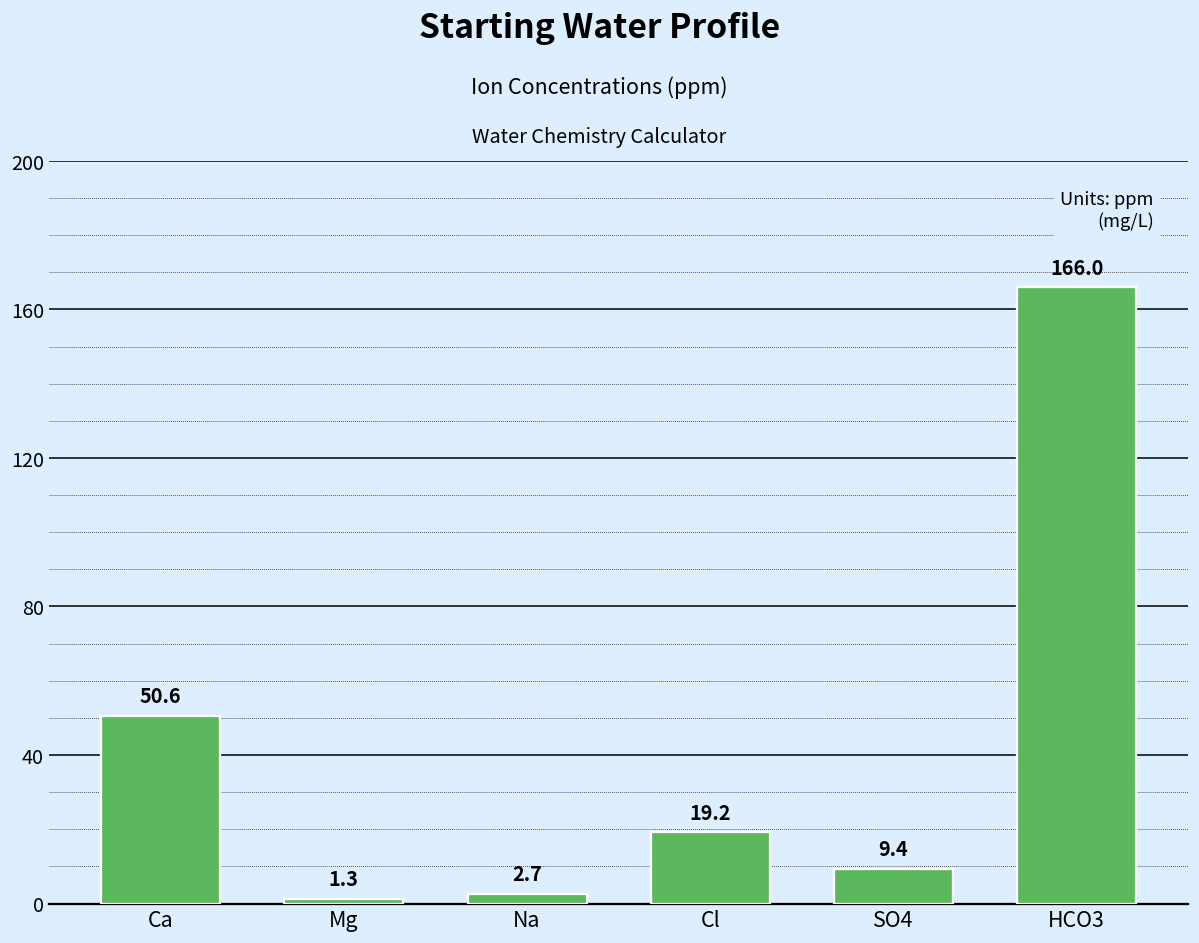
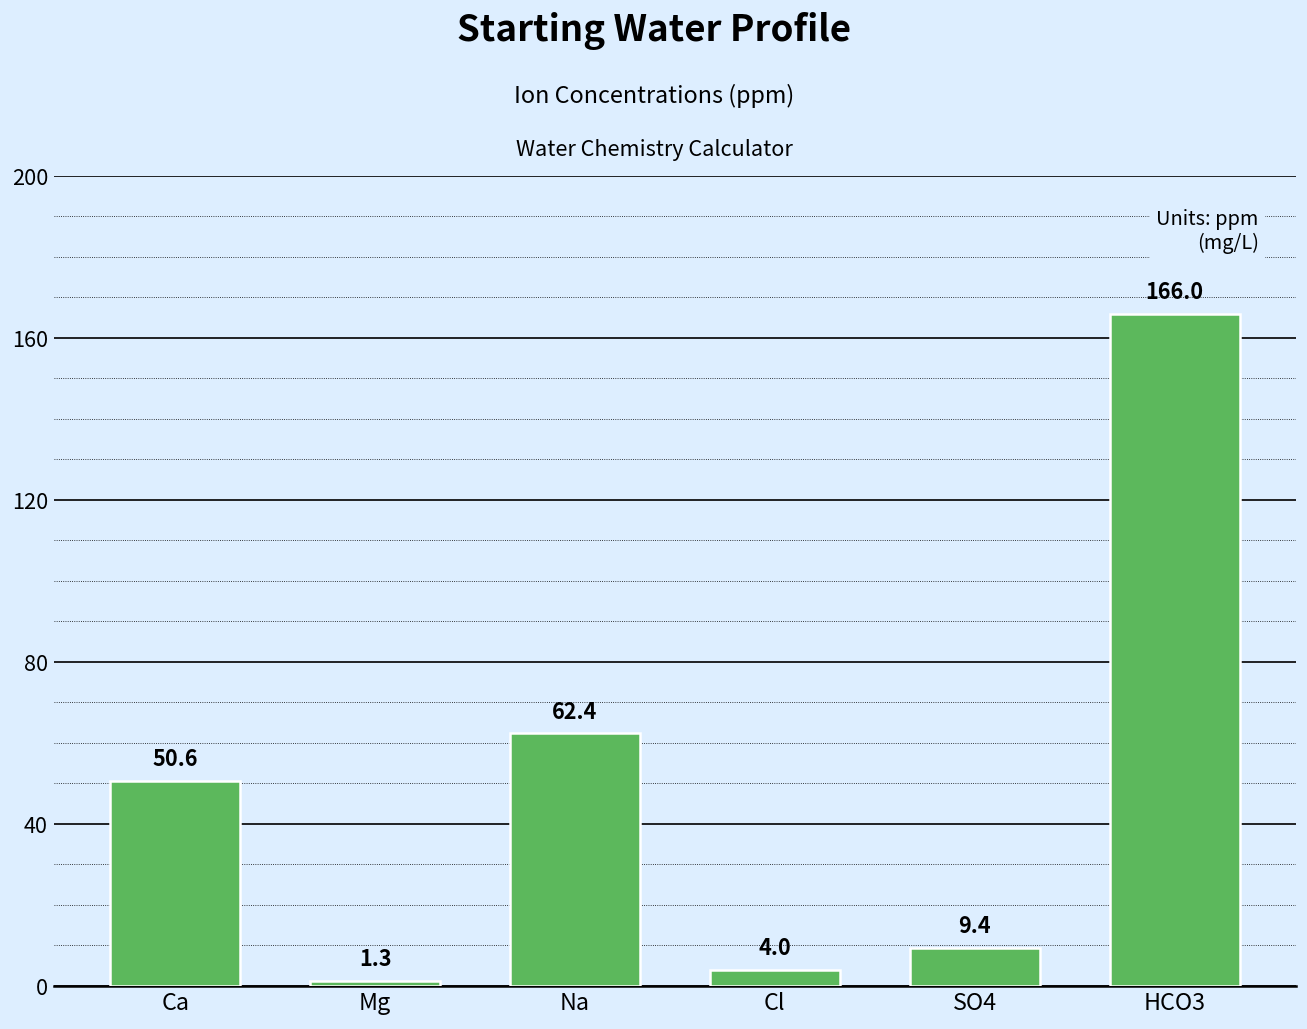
  {
    "Ca": 50.6,
    "Mg": 1.3,
-   "Na": 2.7,
-   "Cl": 19.2,
+   "Na": 62.4,
+   "Cl": 4.0,
    "SO4": 9.4,
    "HCO3": 166.0
  }
